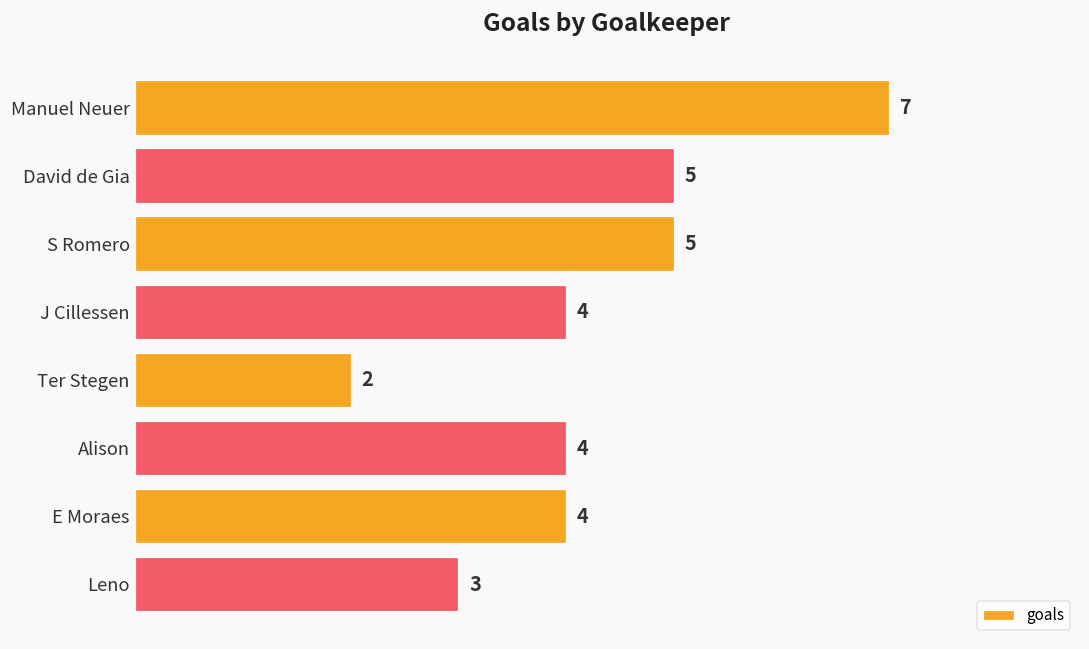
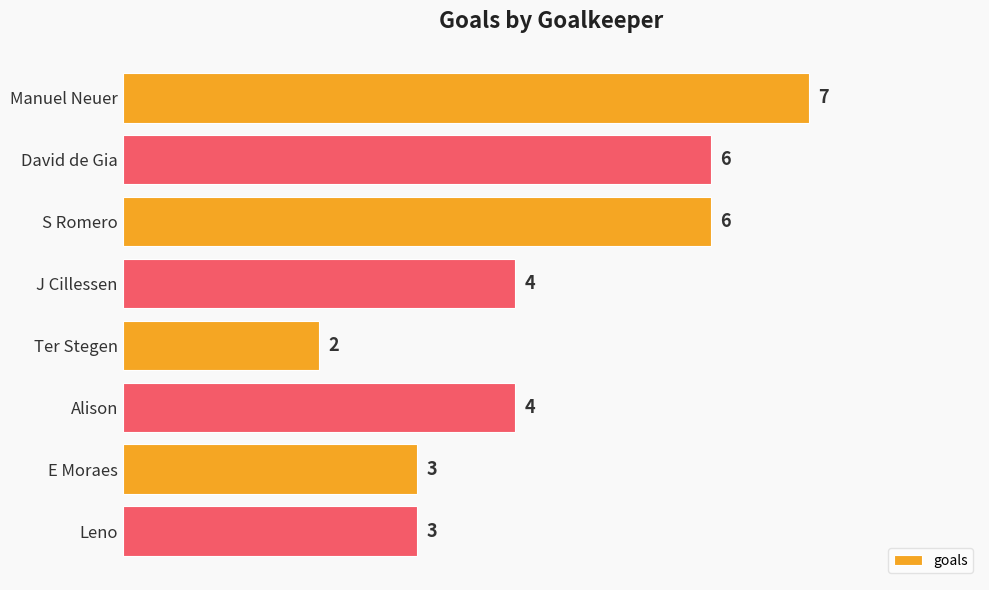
  {
    "Manuel Neuer": 7,
-   "David de Gia": 5,
-   "S Romero": 5,
+   "David de Gia": 6,
+   "S Romero": 6,
    "J Cillessen": 4,
    "Ter Stegen": 2,
    "Alison": 4,
-   "E Moraes": 4,
+   "E Moraes": 3,
    "Leno": 3
  }
